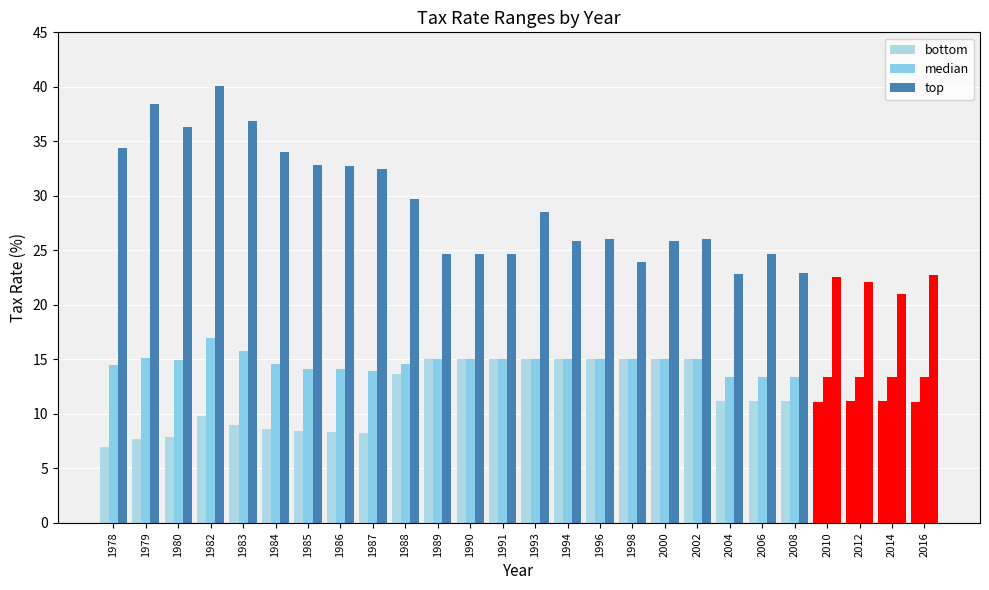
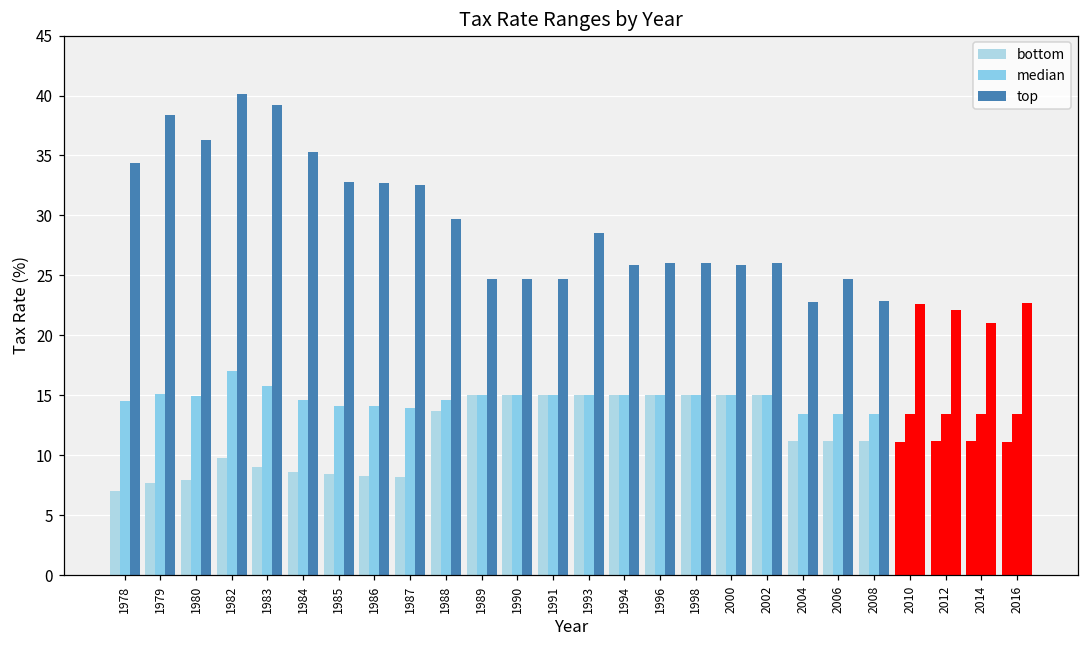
  {
    "top": {
      "1978": 34.4,
      "1979": 38.4,
      "1980": 36.3,
      "1982": 40.1,
-     "1983": 36.9,
-     "1984": 34.0,
+     "1983": 39.2,
+     "1984": 35.3,
      "1985": 32.8,
      "1986": 32.7,
      "1987": 32.5,
      "1988": 29.7,
      "1989": 24.7,
      "1990": 24.7,
      "1991": 24.7,
      "1993": 28.5,
      "1994": 25.9,
      "1996": 26.0,
-     "1998": 23.9,
+     "1998": 26.0,
      "2000": 25.9,
      "2002": 26.0,
      "2004": 22.8,
      "2006": 24.7,
      "2008": 22.9,
      "2010": 22.6,
      "2012": 22.1,
      "2014": 21.0,
      "2016": 22.7
    }
  }
